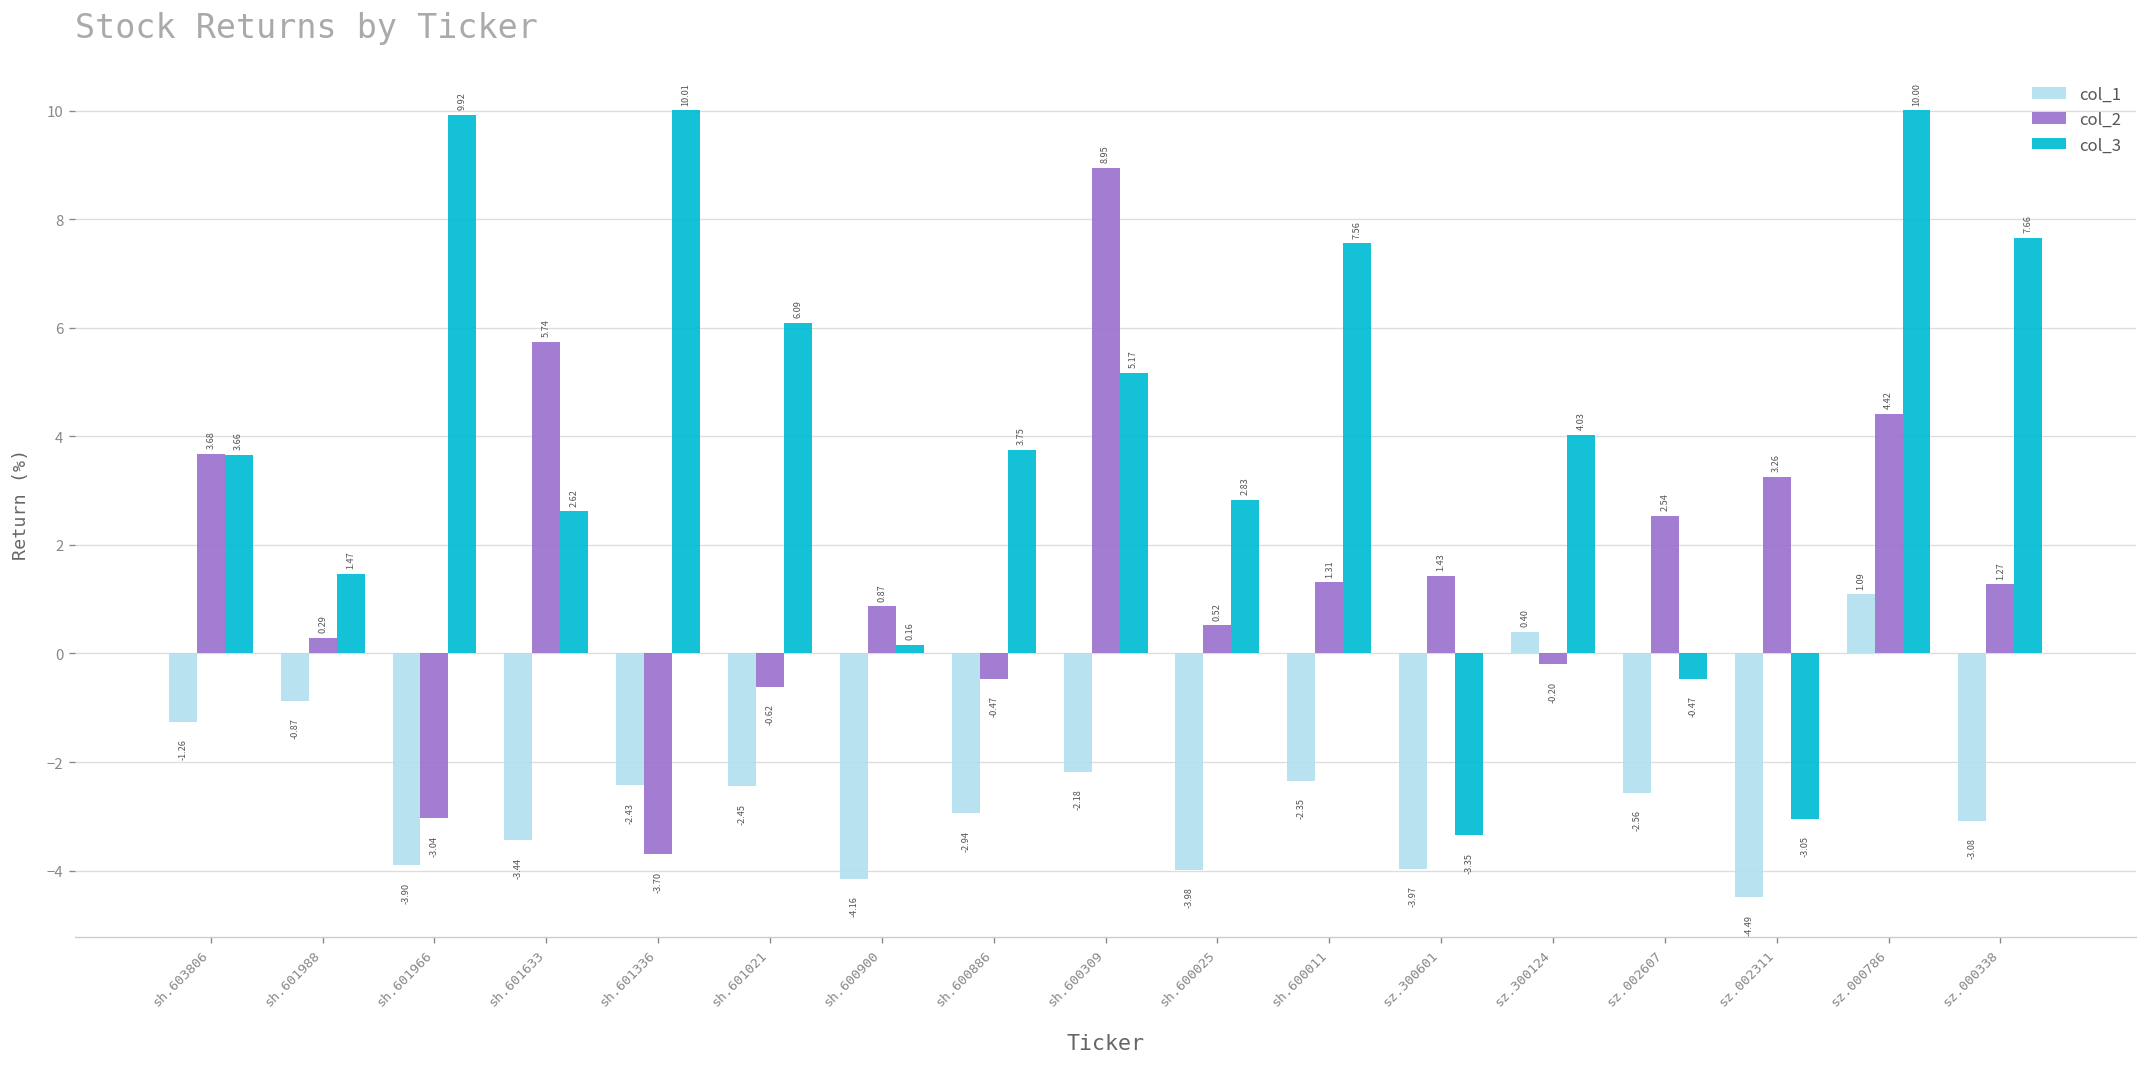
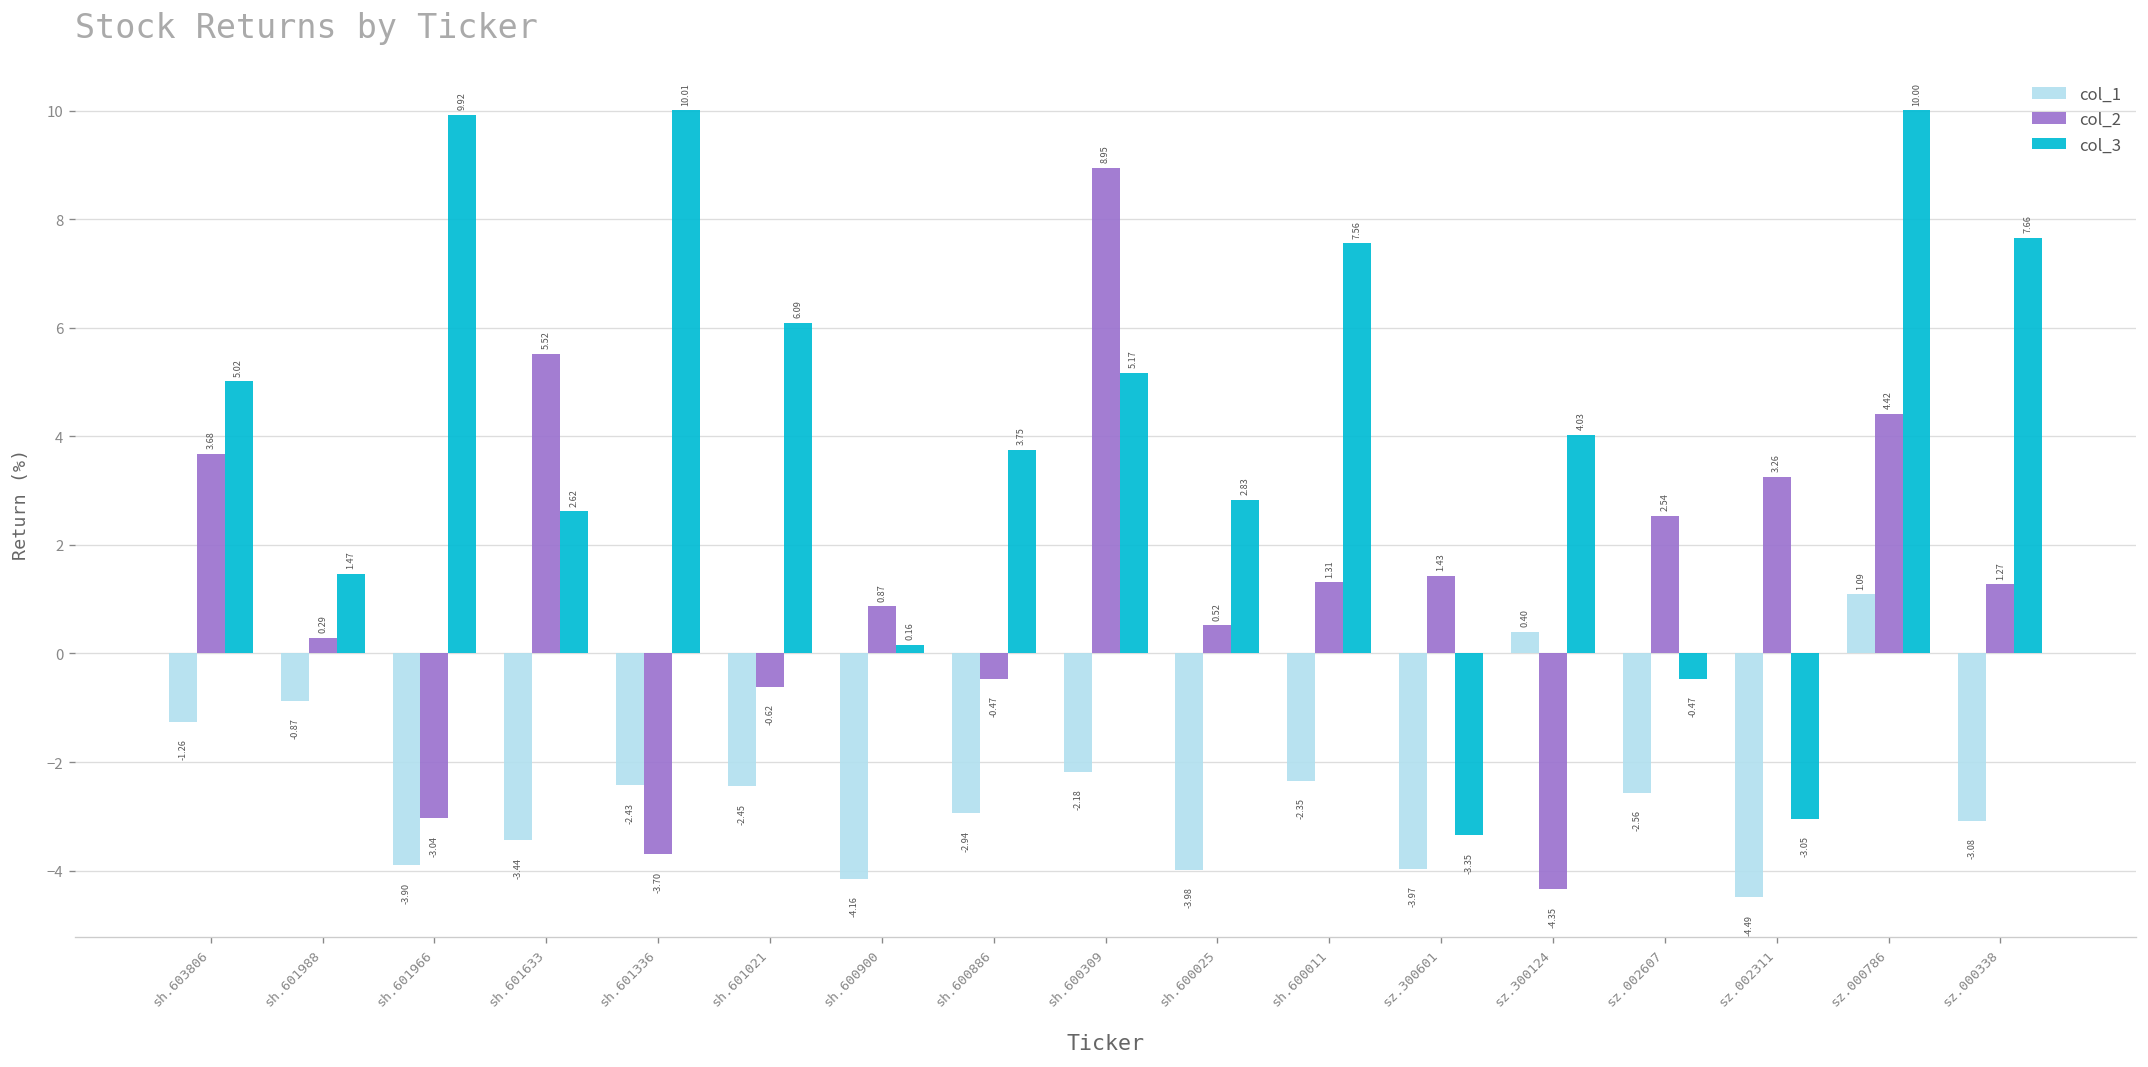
  {
    "col_1": {
      "sh.603806": -1.26,
      "sh.601988": -0.87,
      "sh.601966": -3.90,
      "sh.601633": -3.44,
      "sh.601336": -2.43,
      "sh.601021": -2.45,
      "sh.600900": -4.16,
      "sh.600886": -2.94,
      "sh.600309": -2.18,
      "sh.600025": -3.98,
      "sh.600011": -2.35,
      "sz.300601": -3.97,
      "sz.300124": 0.40,
      "sz.002607": -2.56,
      "sz.002311": -4.49,
      "sz.000786": 1.09,
      "sz.000338": -3.08
    },
    "col_2": {
      "sh.603806": 3.68,
      "sh.601988": 0.29,
      "sh.601966": -3.04,
-     "sh.601633": 5.74,
+     "sh.601633": 5.52,
      "sh.601336": -3.70,
      "sh.601021": -0.62,
      "sh.600900": 0.87,
      "sh.600886": -0.47,
      "sh.600309": 8.95,
      "sh.600025": 0.52,
      "sh.600011": 1.31,
      "sz.300601": 1.43,
-     "sz.300124": -0.20,
+     "sz.300124": -4.35,
      "sz.002607": 2.54,
      "sz.002311": 3.26,
      "sz.000786": 4.42,
      "sz.000338": 1.27
    },
    "col_3": {
-     "sh.603806": 3.66,
+     "sh.603806": 5.02,
      "sh.601988": 1.47,
      "sh.601966": 9.92,
      "sh.601633": 2.62,
      "sh.601336": 10.01,
      "sh.601021": 6.09,
      "sh.600900": 0.16,
      "sh.600886": 3.75,
      "sh.600309": 5.17,
      "sh.600025": 2.83,
      "sh.600011": 7.56,
      "sz.300601": -3.35,
      "sz.300124": 4.03,
      "sz.002607": -0.47,
      "sz.002311": -3.05,
      "sz.000786": 10.00,
      "sz.000338": 7.66
    }
  }
